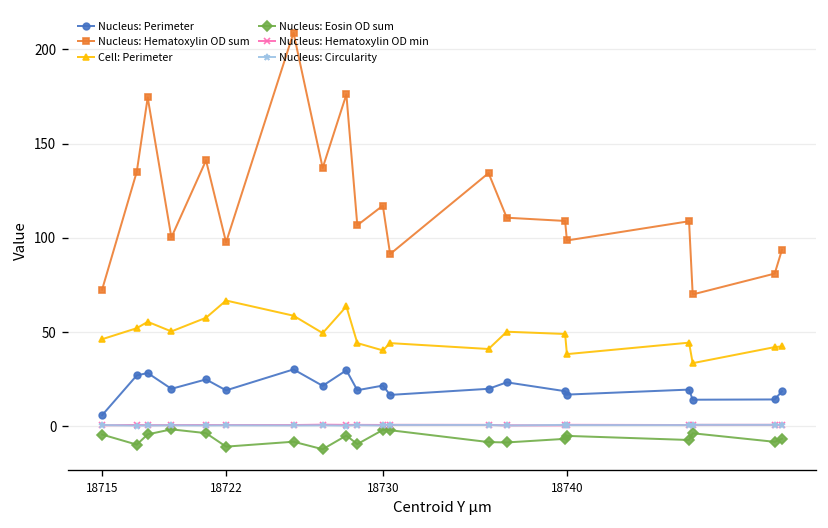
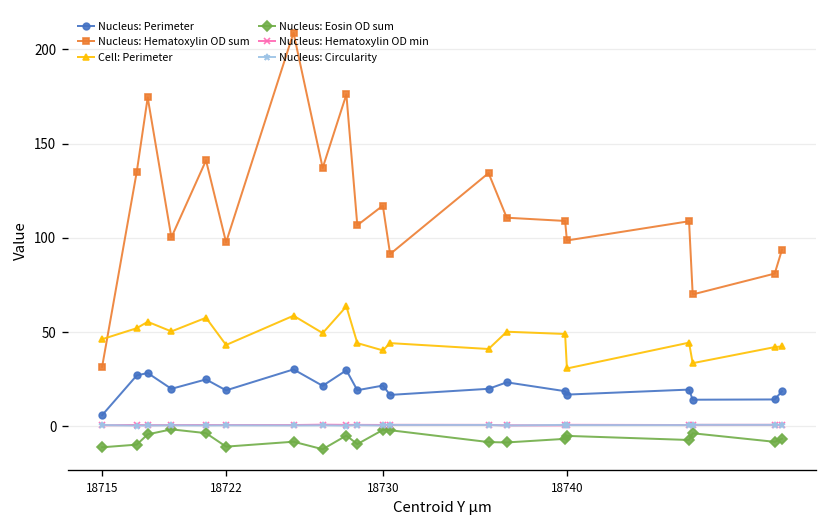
  {
    "Nucleus: Perimeter": {
      "18715": 6,
      "18722": 19,
      "18730": 22,
      "18740": 17
    },
    "Nucleus: Hematoxylin OD sum": {
-     "18715": 73,
+     "18715": 32,
      "18722": 98,
      "18730": 117,
      "18740": 99
    },
    "Cell: Perimeter": {
      "18715": 46,
-     "18722": 67,
+     "18722": 43,
      "18730": 40,
-     "18740": 38
+     "18740": 31
    },
    "Nucleus: Eosin OD sum": {
-     "18715": -4,
+     "18715": -11,
      "18722": -11,
      "18730": -2,
      "18740": -5
    }
  }
